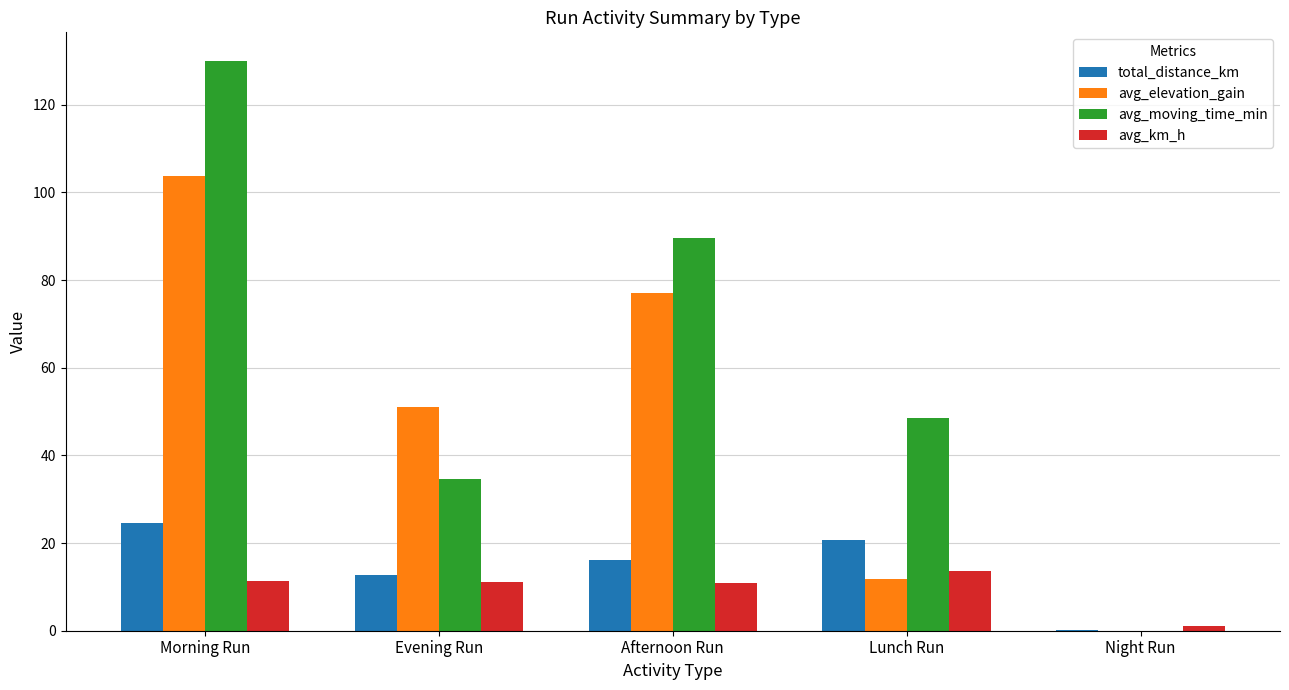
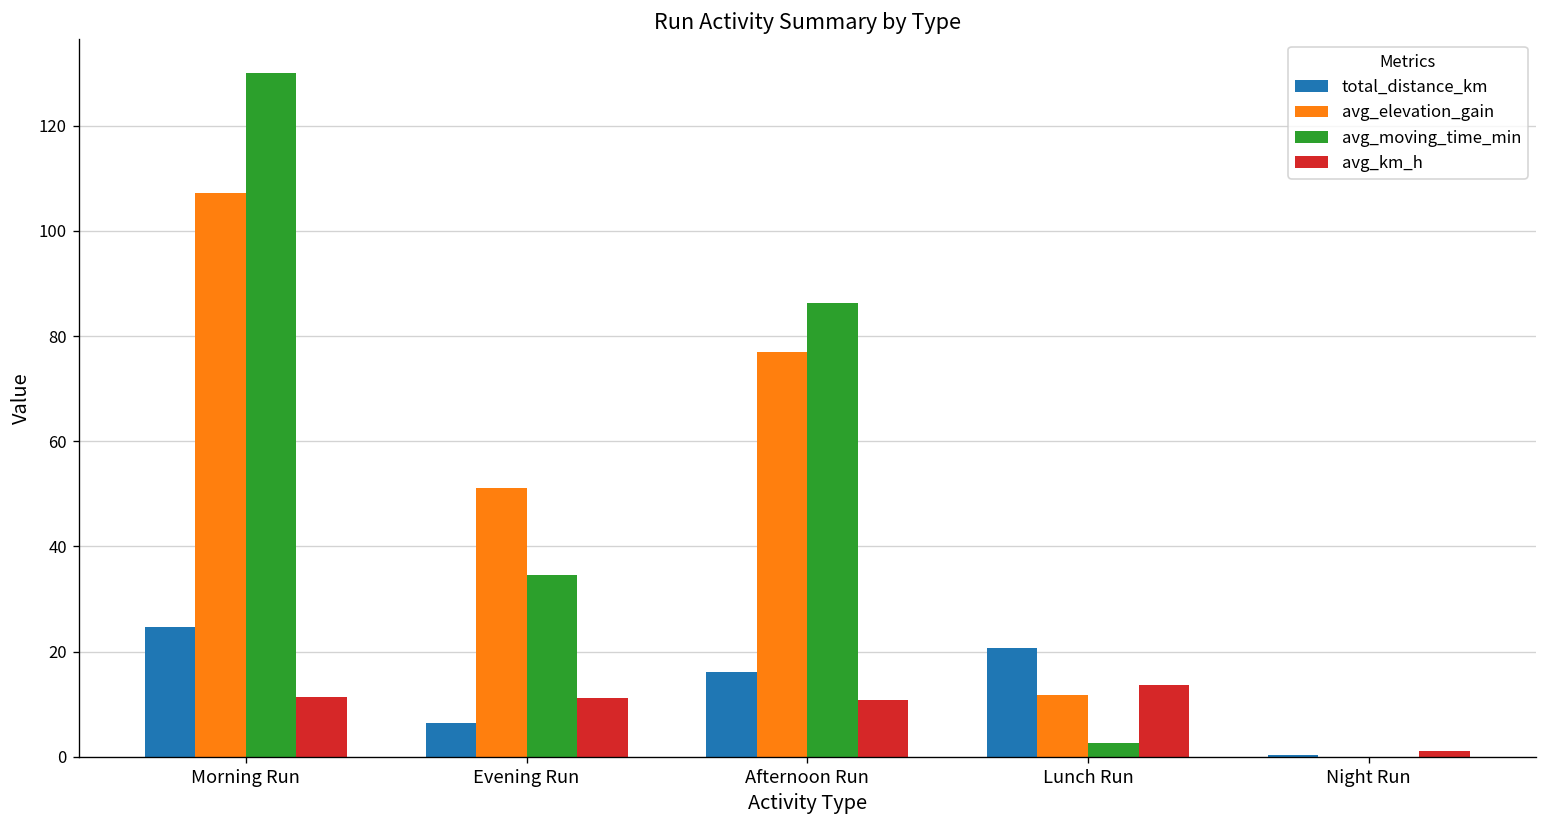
  {
    "total_distance_km": {
      "Morning Run": 25,
-     "Evening Run": 13,
+     "Evening Run": 6,
      "Afternoon Run": 16,
      "Lunch Run": 21
    },
    "avg_elevation_gain": {
-     "Morning Run": 104,
+     "Morning Run": 107,
      "Evening Run": 51,
      "Afternoon Run": 77,
      "Lunch Run": 12,
      "Night Run": 0
    },
    "avg_moving_time_min": {
      "Morning Run": 130,
      "Evening Run": 35,
-     "Afternoon Run": 90,
-     "Lunch Run": 49,
+     "Afternoon Run": 86,
+     "Lunch Run": 3,
      "Night Run": 0
    },
    "avg_km_h": {
      "Morning Run": 11,
      "Evening Run": 11,
      "Afternoon Run": 11,
      "Lunch Run": 14,
      "Night Run": 1
    }
  }
